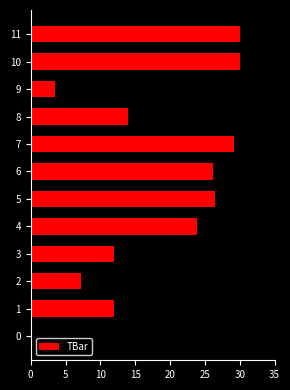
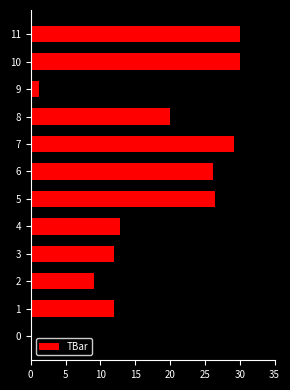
  {
    "11": 30,
    "10": 30,
-   "9": 3,
-   "8": 14,
+   "9": 1,
+   "8": 20,
    "7": 29,
    "6": 26,
    "5": 26,
-   "4": 24,
+   "4": 13,
    "3": 12,
-   "2": 7,
+   "2": 9,
    "1": 12,
    "0": 0
  }
